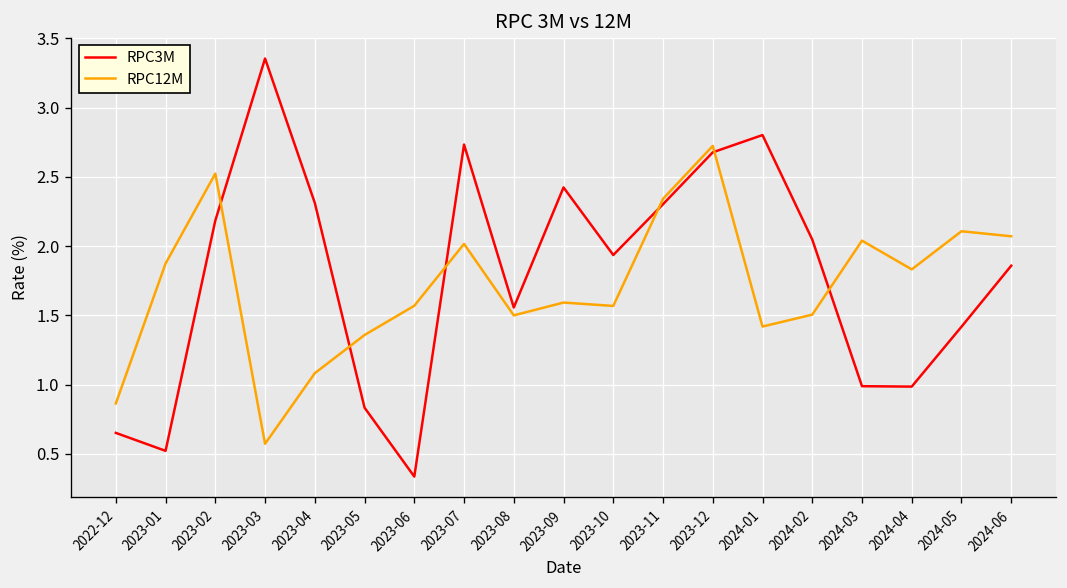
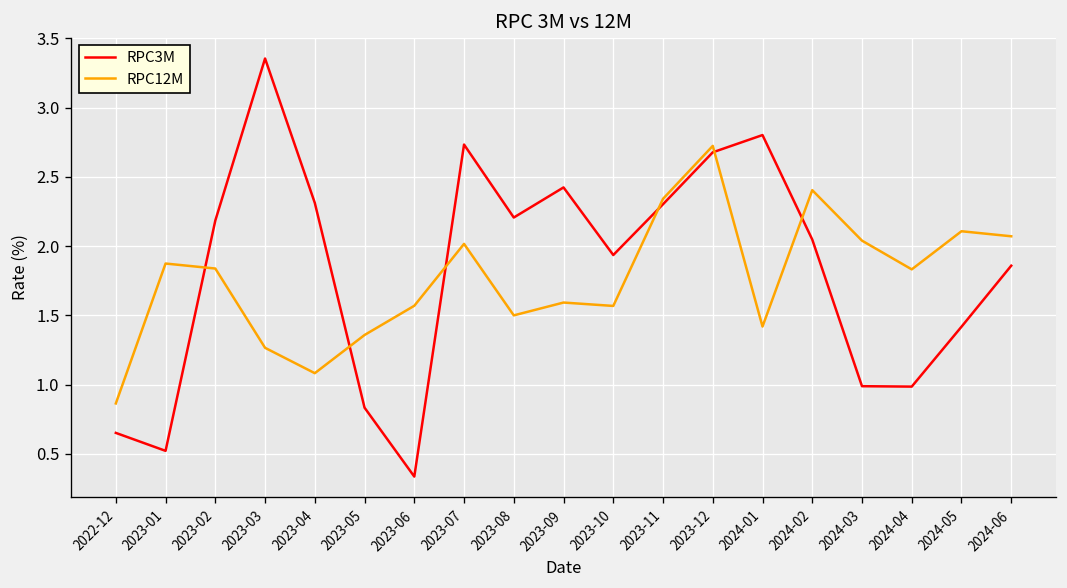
  {
    "RPC3M": {
      "2022-12": 0.65,
      "2023-01": 0.52,
      "2023-02": 2.18,
      "2023-03": 3.35,
      "2023-04": 2.31,
      "2023-05": 0.83,
      "2023-06": 0.34,
      "2023-07": 2.73,
-     "2023-08": 1.56,
+     "2023-08": 2.21,
      "2023-09": 2.42,
      "2023-10": 1.94,
      "2023-11": 2.30,
      "2023-12": 2.68,
      "2024-01": 2.80,
      "2024-02": 2.05,
      "2024-03": 0.99,
      "2024-04": 0.99,
      "2024-05": 1.42,
      "2024-06": 1.86
    },
    "RPC12M": {
      "2022-12": 0.86,
      "2023-01": 1.87,
-     "2023-02": 2.52,
-     "2023-03": 0.57,
+     "2023-02": 1.84,
+     "2023-03": 1.27,
      "2023-04": 1.08,
      "2023-05": 1.36,
      "2023-06": 1.57,
      "2023-07": 2.02,
      "2023-08": 1.50,
      "2023-09": 1.59,
      "2023-10": 1.57,
      "2023-11": 2.34,
      "2023-12": 2.72,
      "2024-01": 1.42,
-     "2024-02": 1.51,
+     "2024-02": 2.40,
      "2024-03": 2.04,
      "2024-04": 1.83,
      "2024-05": 2.11,
      "2024-06": 2.07
    }
  }
